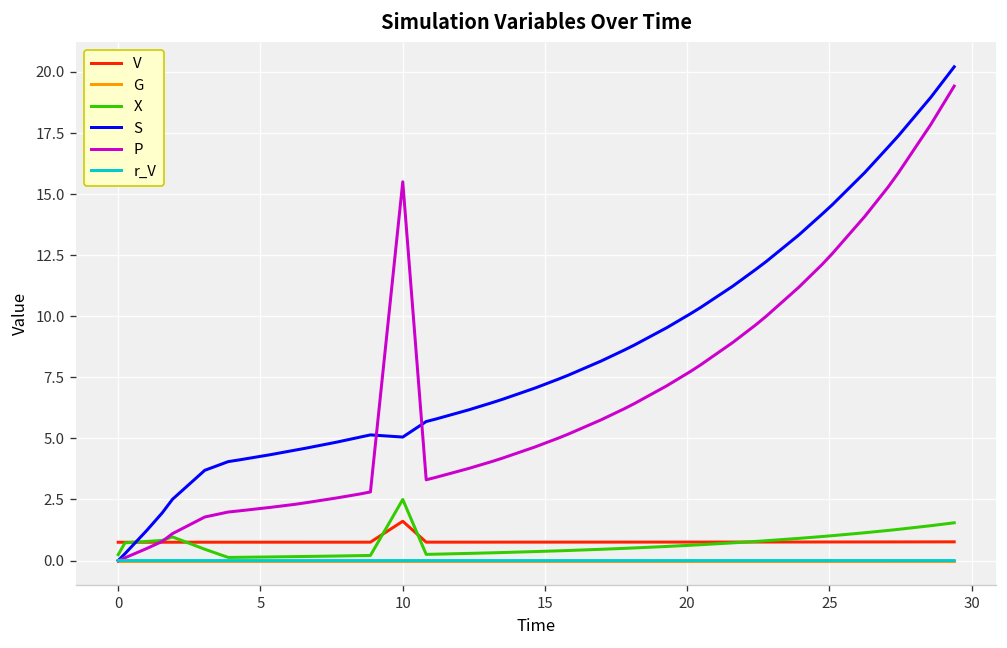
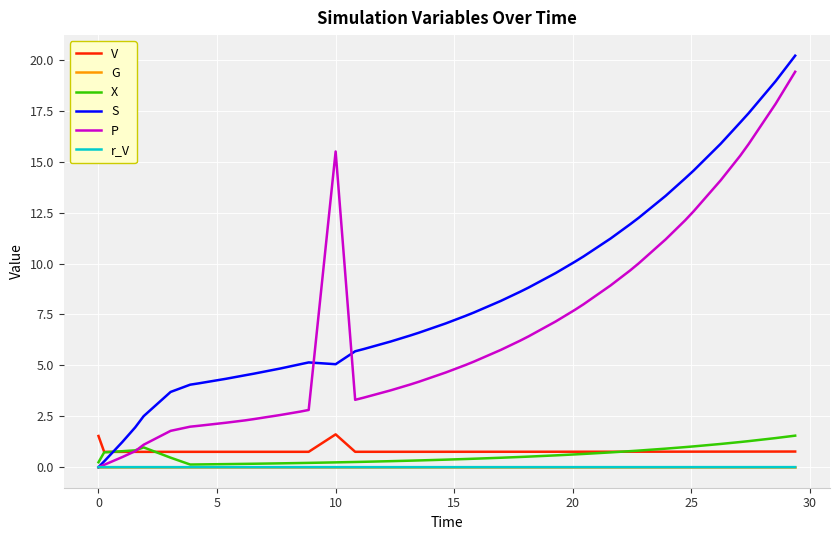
  {
    "V": {
-     "0": 0.8,
+     "0": 1.5,
      "10": 1.6
    },
    "r_V": {
      "10": 0.0
    },
    "X": {
      "0": 0.2,
-     "10": 2.5
+     "10": 0.2
    },
    "S": {
      "10": 5.1
    },
    "P": {
      "10": 15.5
    }
  }
